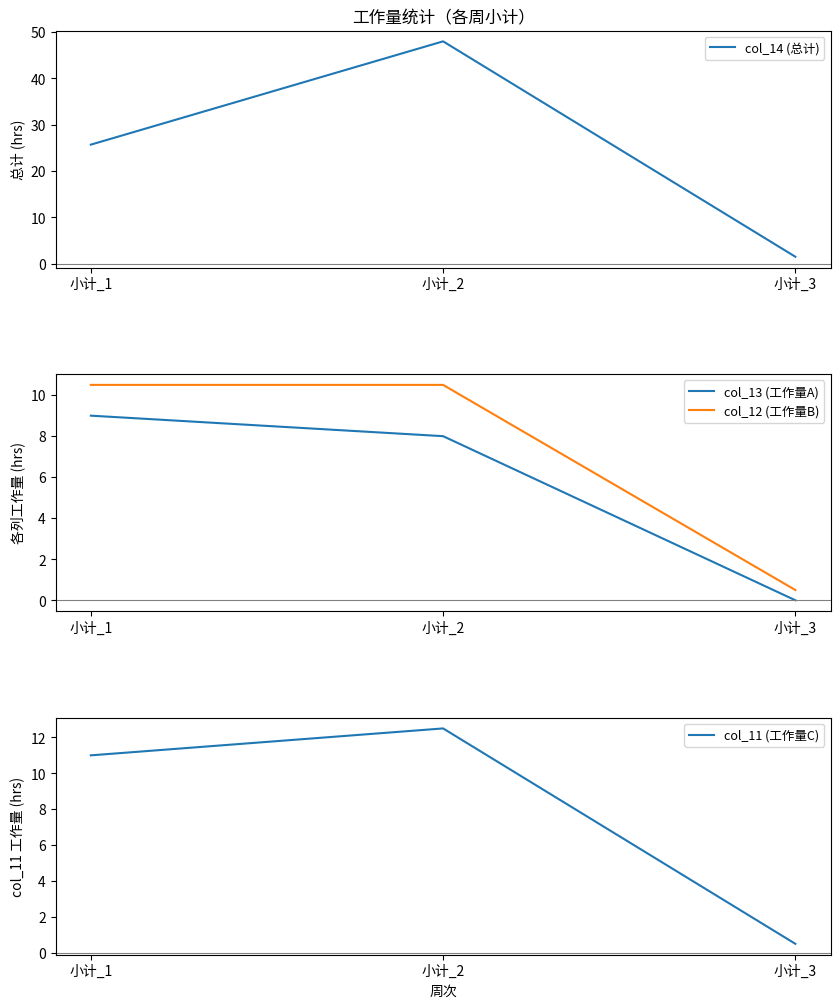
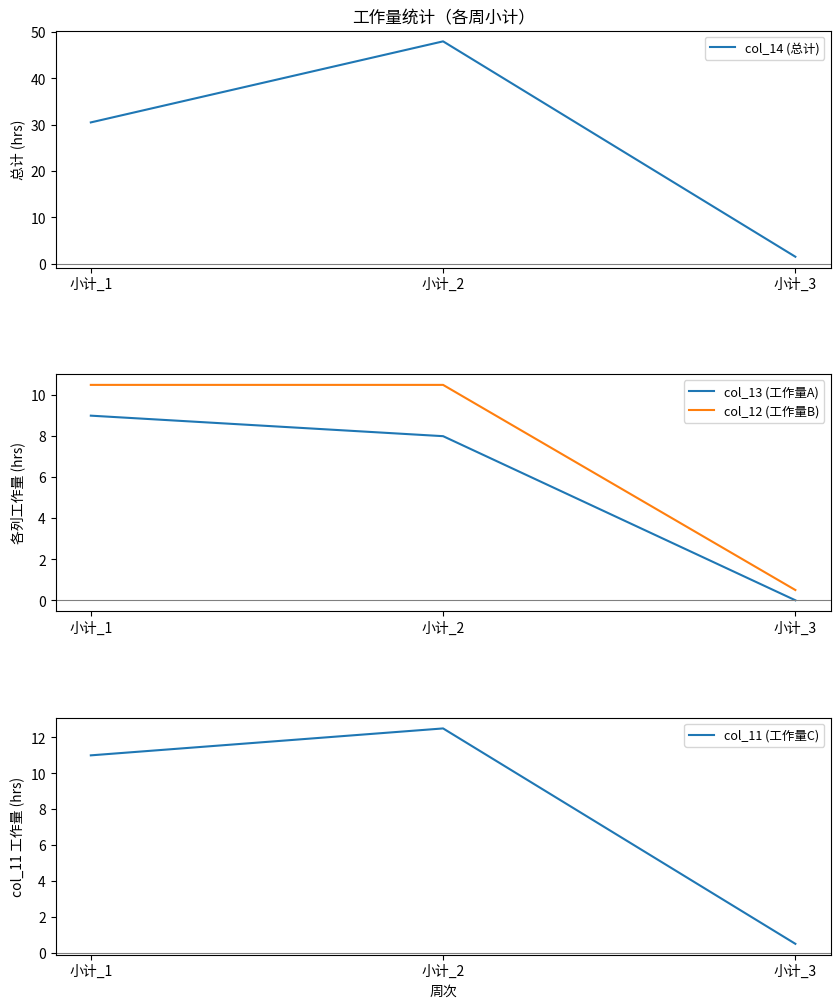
  {
    "工作量统计（各周小计）": {
-     "小计_1": 26,
+     "小计_1": 31,
      "小计_2": 48,
      "小计_3": 2
    }
  }
